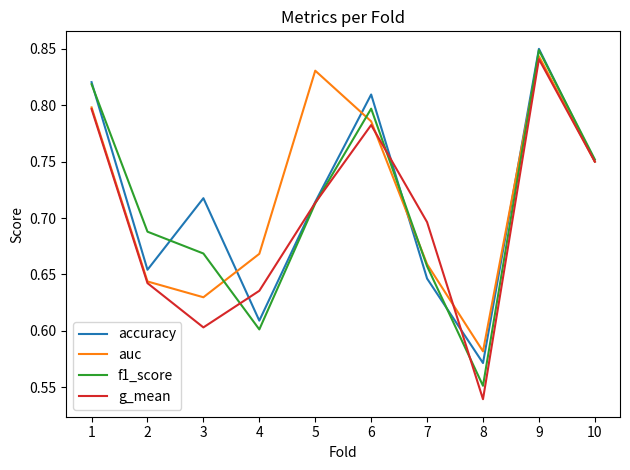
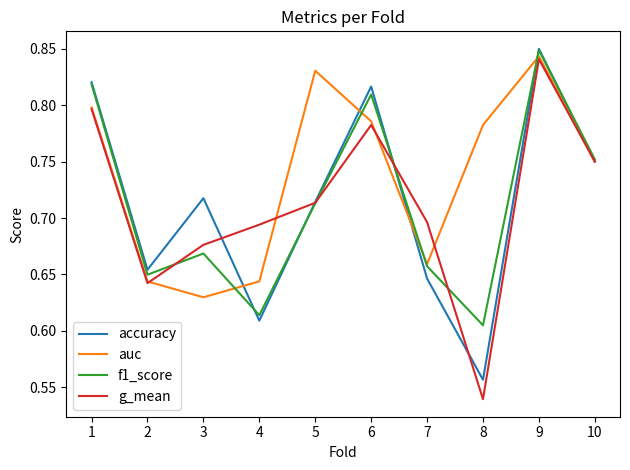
  {
    "accuracy": {
      "2": 0.654,
      "3": 0.718,
      "4": 0.609,
-     "6": 0.810,
+     "6": 0.817,
      "7": 0.646,
-     "8": 0.571
+     "8": 0.557
    },
    "auc": {
      "3": 0.630,
-     "4": 0.668,
+     "4": 0.644,
      "5": 0.831,
      "6": 0.786,
-     "8": 0.582,
+     "8": 0.782,
      "9": 0.843
    },
    "f1_score": {
-     "2": 0.688,
+     "2": 0.650,
      "3": 0.669,
-     "4": 0.601,
-     "6": 0.797,
-     "8": 0.551
+     "4": 0.614,
+     "6": 0.810,
+     "8": 0.605
    },
    "g_mean": {
-     "3": 0.603,
-     "4": 0.635,
+     "3": 0.676,
+     "4": 0.694,
      "6": 0.782,
      "7": 0.696,
      "8": 0.539,
      "9": 0.841
    }
  }
